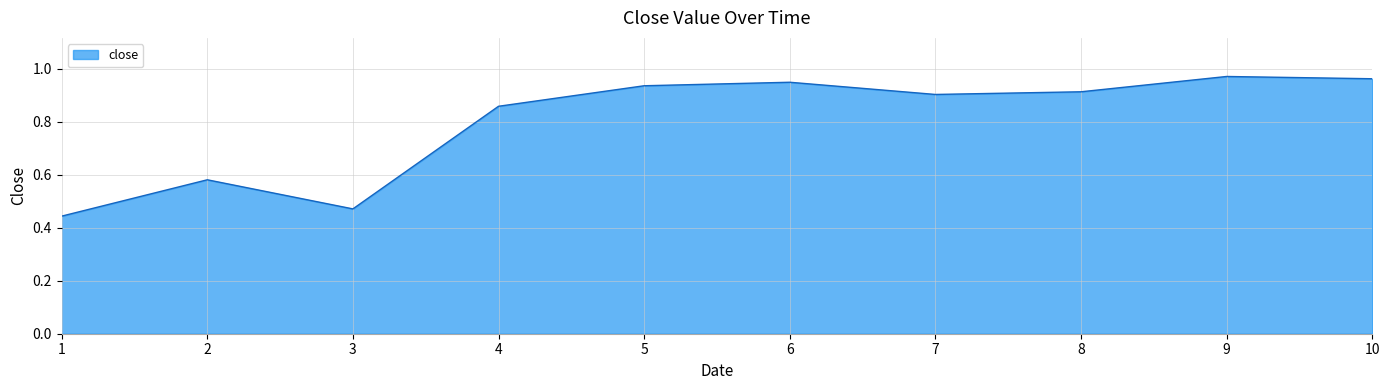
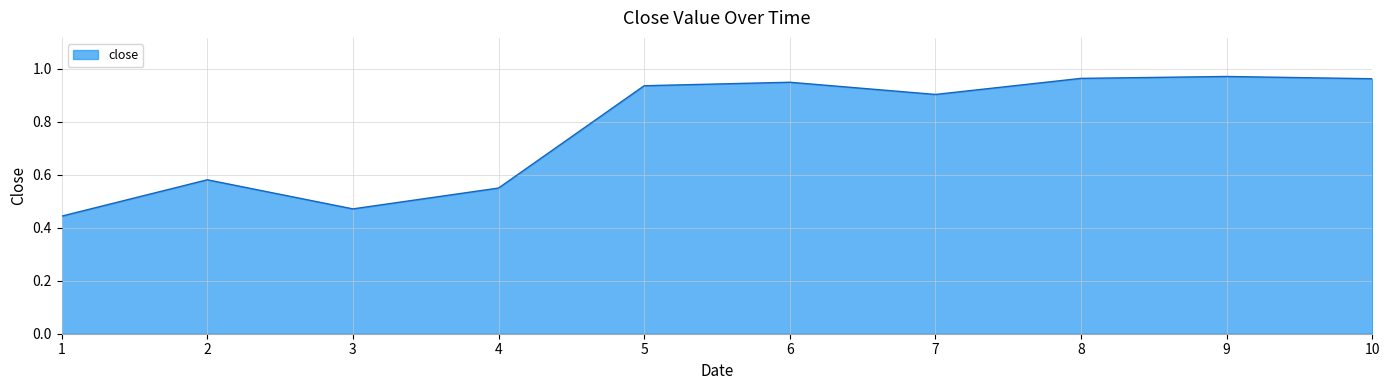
  {
    "1": 0.44,
    "2": 0.58,
    "3": 0.47,
-   "4": 0.86,
+   "4": 0.55,
    "5": 0.94,
    "6": 0.95,
    "7": 0.90,
-   "8": 0.91,
+   "8": 0.96,
    "9": 0.97,
    "10": 0.96
  }
